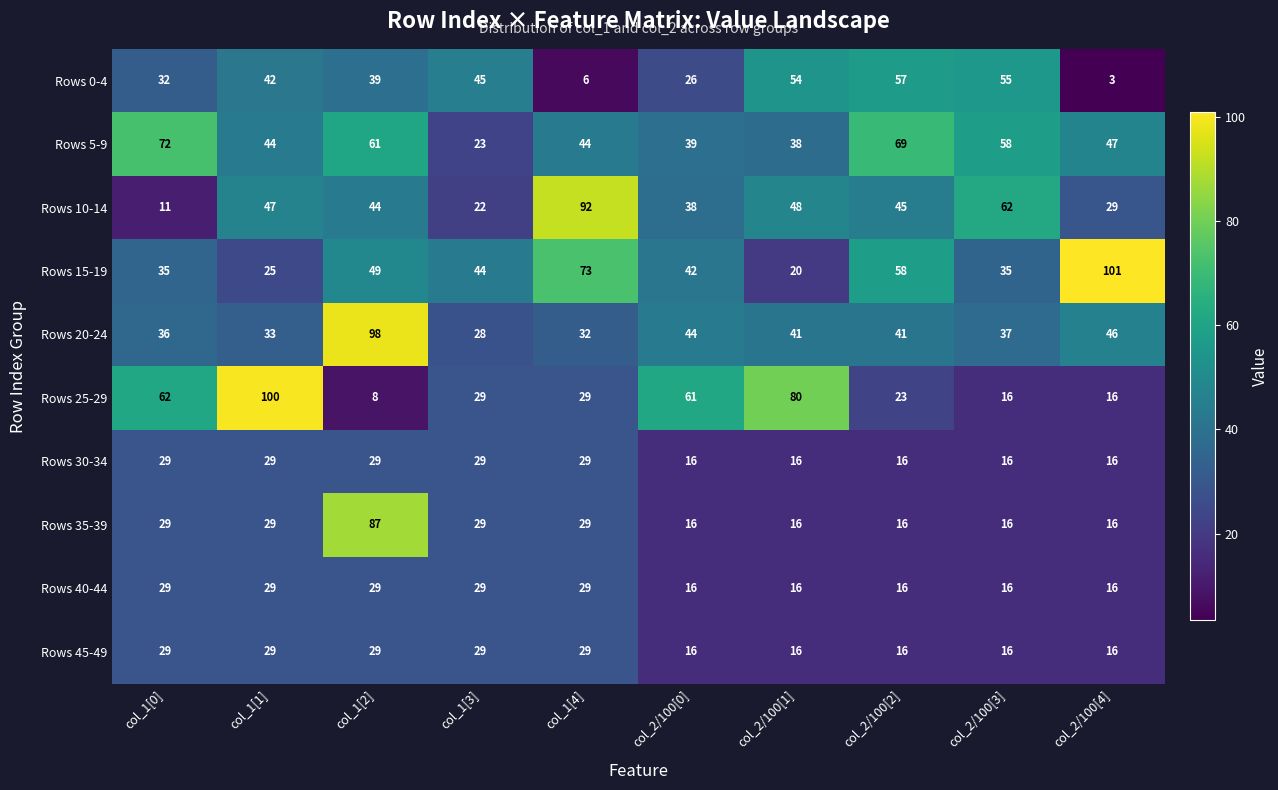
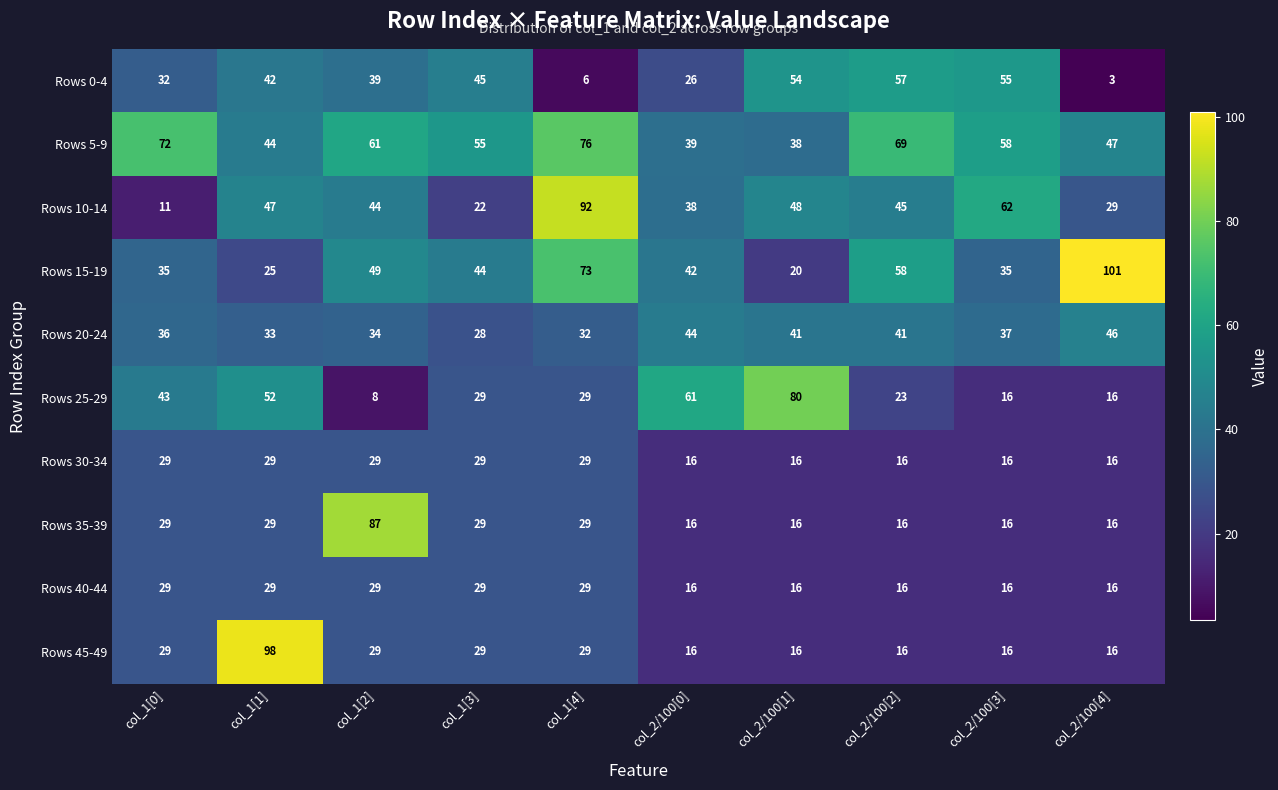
  {
    "Rows 0-4": {
      "col_1[0]": 32,
      "col_1[1]": 42,
      "col_1[2]": 39,
      "col_1[3]": 45,
      "col_1[4]": 6,
      "col_2/100[0]": 26,
      "col_2/100[1]": 54,
      "col_2/100[2]": 57,
      "col_2/100[3]": 55,
      "col_2/100[4]": 3
    },
    "Rows 5-9": {
      "col_1[0]": 72,
      "col_1[1]": 44,
      "col_1[2]": 61,
-     "col_1[3]": 23,
-     "col_1[4]": 44,
+     "col_1[3]": 55,
+     "col_1[4]": 76,
      "col_2/100[0]": 39,
      "col_2/100[1]": 38,
      "col_2/100[2]": 69,
      "col_2/100[3]": 58,
      "col_2/100[4]": 47
    },
    "Rows 10-14": {
      "col_1[0]": 11,
      "col_1[1]": 47,
      "col_1[2]": 44,
      "col_1[3]": 22,
      "col_1[4]": 92,
      "col_2/100[0]": 38,
      "col_2/100[1]": 48,
      "col_2/100[2]": 45,
      "col_2/100[3]": 62,
      "col_2/100[4]": 29
    },
    "Rows 15-19": {
      "col_1[0]": 35,
      "col_1[1]": 25,
      "col_1[2]": 49,
      "col_1[3]": 44,
      "col_1[4]": 73,
      "col_2/100[0]": 42,
      "col_2/100[1]": 20,
      "col_2/100[2]": 58,
      "col_2/100[3]": 35,
      "col_2/100[4]": 101
    },
    "Rows 20-24": {
      "col_1[0]": 36,
      "col_1[1]": 33,
-     "col_1[2]": 98,
+     "col_1[2]": 34,
      "col_1[3]": 28,
      "col_1[4]": 32,
      "col_2/100[0]": 44,
      "col_2/100[1]": 41,
      "col_2/100[2]": 41,
      "col_2/100[3]": 37,
      "col_2/100[4]": 46
    },
    "Rows 25-29": {
-     "col_1[0]": 62,
-     "col_1[1]": 100,
+     "col_1[0]": 43,
+     "col_1[1]": 52,
      "col_1[2]": 8,
      "col_1[3]": 29,
      "col_1[4]": 29,
      "col_2/100[0]": 61,
      "col_2/100[1]": 80,
      "col_2/100[2]": 23,
      "col_2/100[3]": 16,
      "col_2/100[4]": 16
    },
    "Rows 30-34": {
      "col_1[0]": 29,
      "col_1[1]": 29,
      "col_1[2]": 29,
      "col_1[3]": 29,
      "col_1[4]": 29,
      "col_2/100[0]": 16,
      "col_2/100[1]": 16,
      "col_2/100[2]": 16,
      "col_2/100[3]": 16,
      "col_2/100[4]": 16
    },
    "Rows 35-39": {
      "col_1[0]": 29,
      "col_1[1]": 29,
      "col_1[2]": 87,
      "col_1[3]": 29,
      "col_1[4]": 29,
      "col_2/100[0]": 16,
      "col_2/100[1]": 16,
      "col_2/100[2]": 16,
      "col_2/100[3]": 16,
      "col_2/100[4]": 16
    },
    "Rows 40-44": {
      "col_1[0]": 29,
      "col_1[1]": 29,
      "col_1[2]": 29,
      "col_1[3]": 29,
      "col_1[4]": 29,
      "col_2/100[0]": 16,
      "col_2/100[1]": 16,
      "col_2/100[2]": 16,
      "col_2/100[3]": 16,
      "col_2/100[4]": 16
    },
    "Rows 45-49": {
      "col_1[0]": 29,
-     "col_1[1]": 29,
+     "col_1[1]": 98,
      "col_1[2]": 29,
      "col_1[3]": 29,
      "col_1[4]": 29,
      "col_2/100[0]": 16,
      "col_2/100[1]": 16,
      "col_2/100[2]": 16,
      "col_2/100[3]": 16,
      "col_2/100[4]": 16
    }
  }
